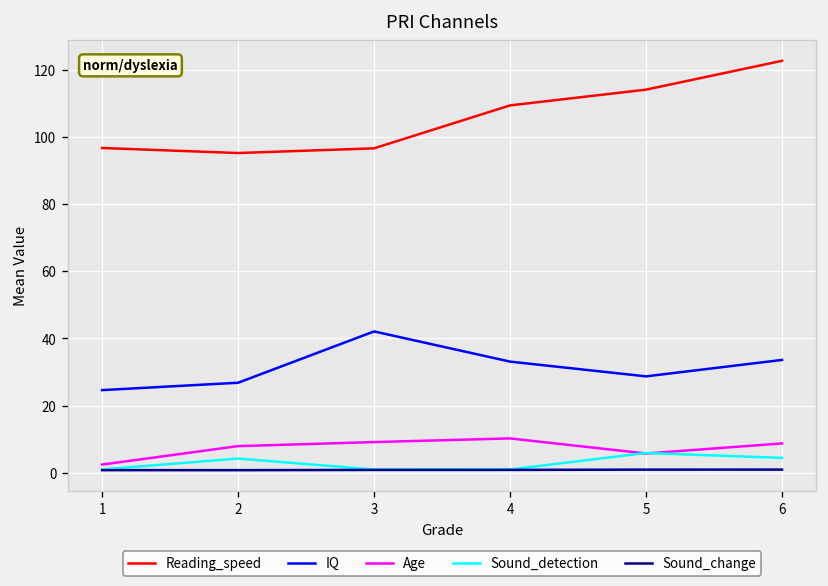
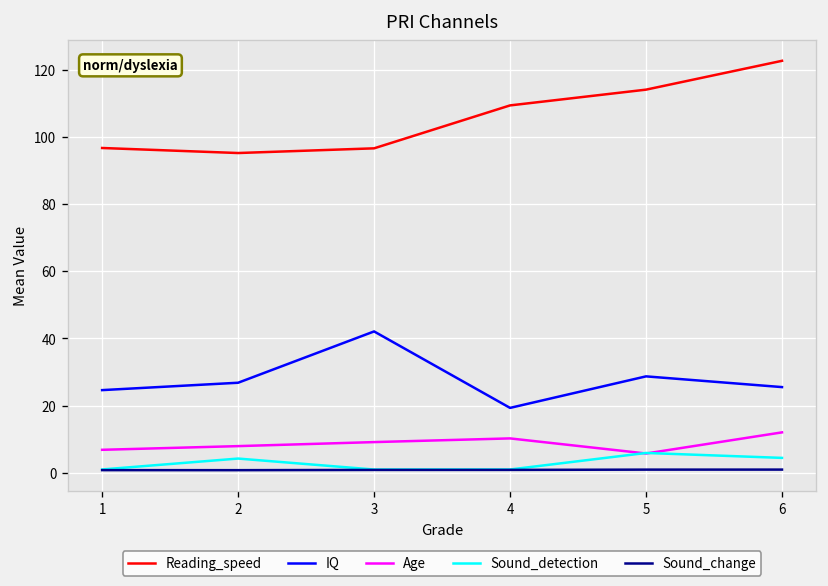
  {
    "Reading_speed": {
      "1": 97,
      "2": 95,
      "3": 97,
      "4": 110,
      "5": 114,
      "6": 123
    },
    "IQ": {
      "1": 25,
      "2": 27,
      "3": 42,
-     "4": 33,
+     "4": 19,
      "5": 29,
-     "6": 34
+     "6": 26
    },
    "Age": {
-     "1": 2,
+     "1": 7,
      "2": 8,
      "3": 9,
      "4": 10,
-     "6": 9
+     "6": 12
    },
    "Sound_detection": {
      "2": 4,
      "6": 4
    },
    "Sound_change": {
      "2": 1,
      "5": 1,
      "6": 1
    }
  }
